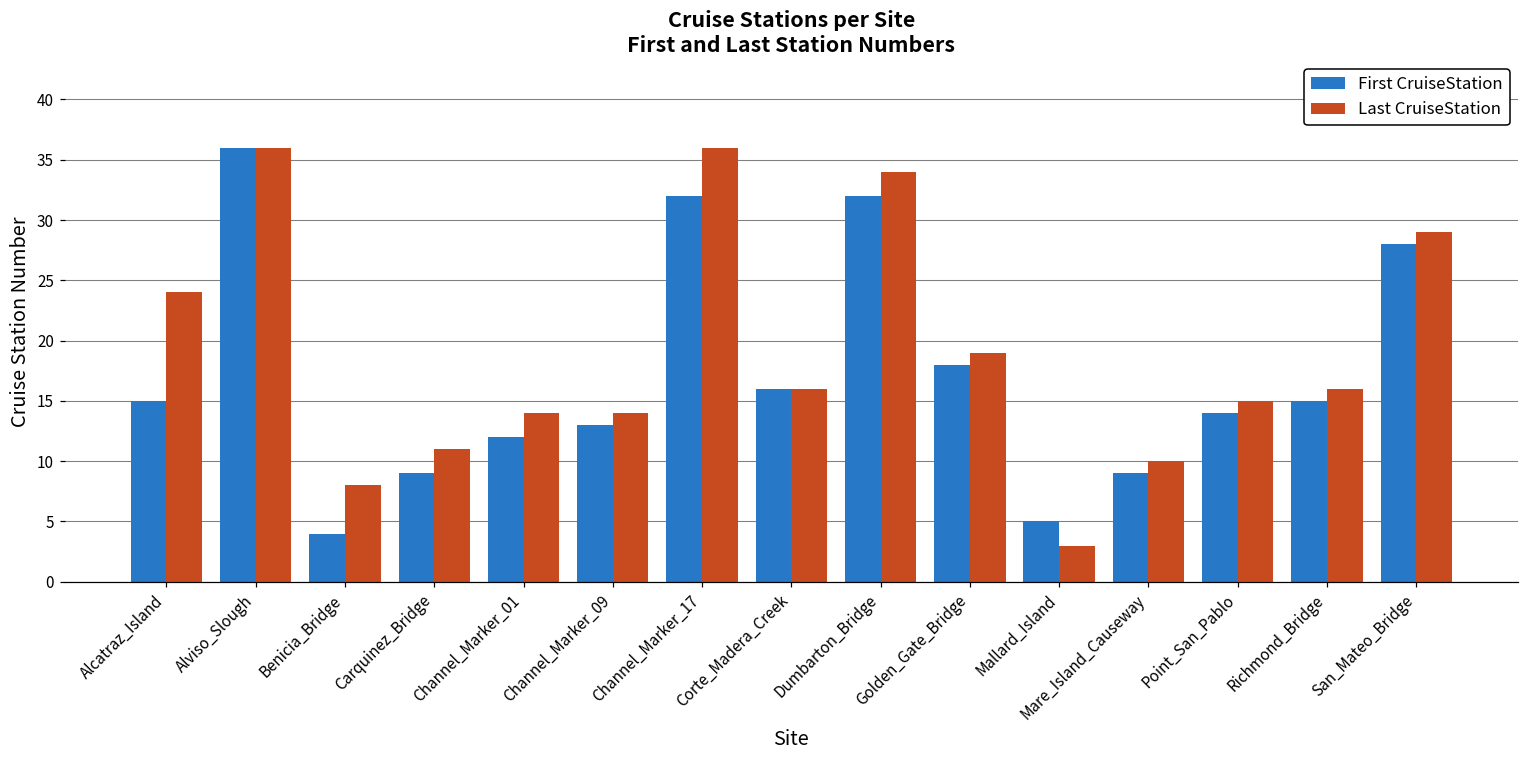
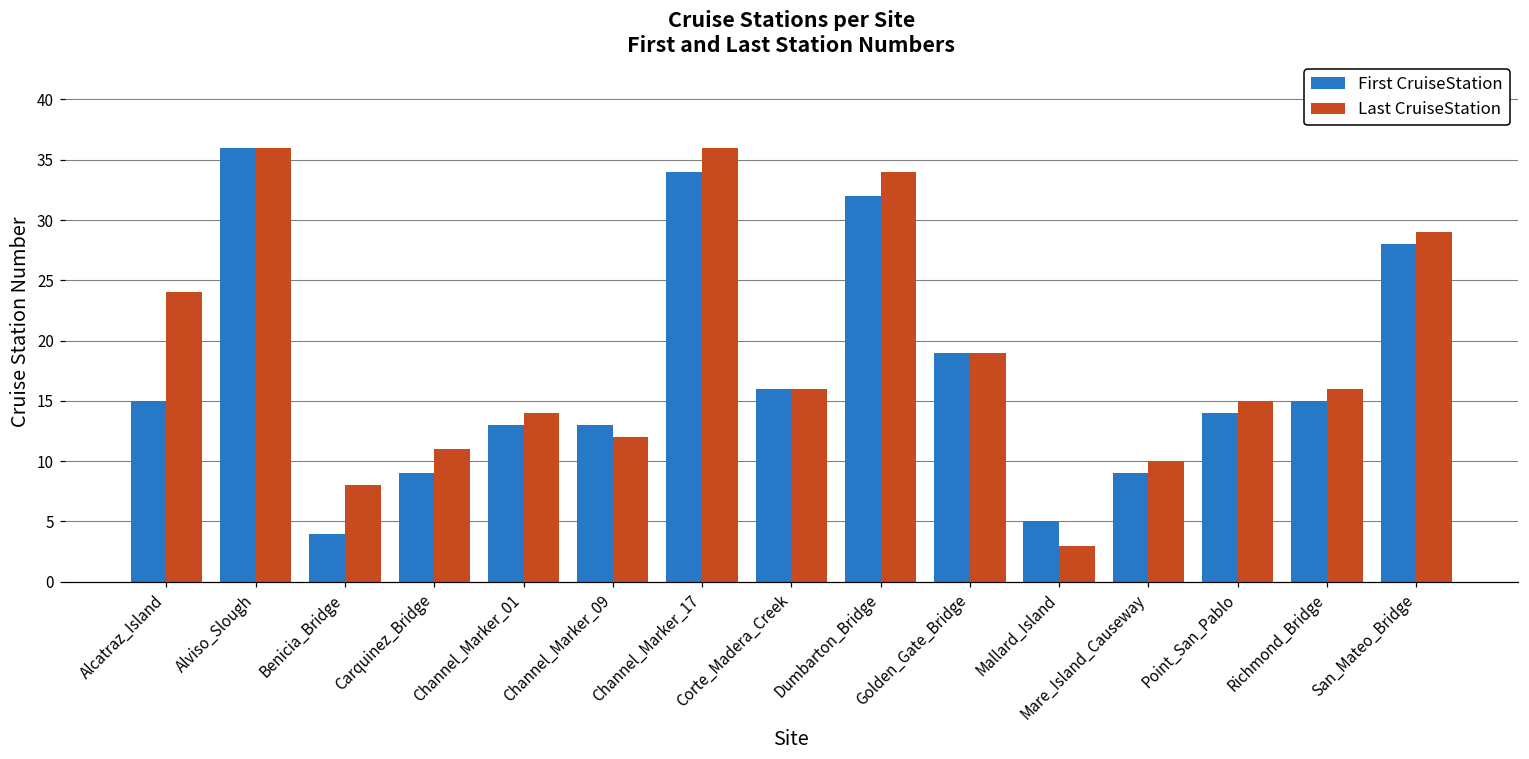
  {
    "First CruiseStation": {
      "Alcatraz_Island": 15,
      "Alviso_Slough": 36,
      "Benicia_Bridge": 4,
      "Carquinez_Bridge": 9,
-     "Channel_Marker_01": 12,
+     "Channel_Marker_01": 13,
      "Channel_Marker_09": 13,
-     "Channel_Marker_17": 32,
+     "Channel_Marker_17": 34,
      "Corte_Madera_Creek": 16,
      "Dumbarton_Bridge": 32,
-     "Golden_Gate_Bridge": 18,
+     "Golden_Gate_Bridge": 19,
      "Mallard_Island": 5,
      "Mare_Island_Causeway": 9,
      "Point_San_Pablo": 14,
      "Richmond_Bridge": 15,
      "San_Mateo_Bridge": 28
    },
    "Last CruiseStation": {
      "Alcatraz_Island": 24,
      "Alviso_Slough": 36,
      "Benicia_Bridge": 8,
      "Carquinez_Bridge": 11,
      "Channel_Marker_01": 14,
-     "Channel_Marker_09": 14,
+     "Channel_Marker_09": 12,
      "Channel_Marker_17": 36,
      "Corte_Madera_Creek": 16,
      "Dumbarton_Bridge": 34,
      "Golden_Gate_Bridge": 19,
      "Mallard_Island": 3,
      "Mare_Island_Causeway": 10,
      "Point_San_Pablo": 15,
      "Richmond_Bridge": 16,
      "San_Mateo_Bridge": 29
    }
  }
